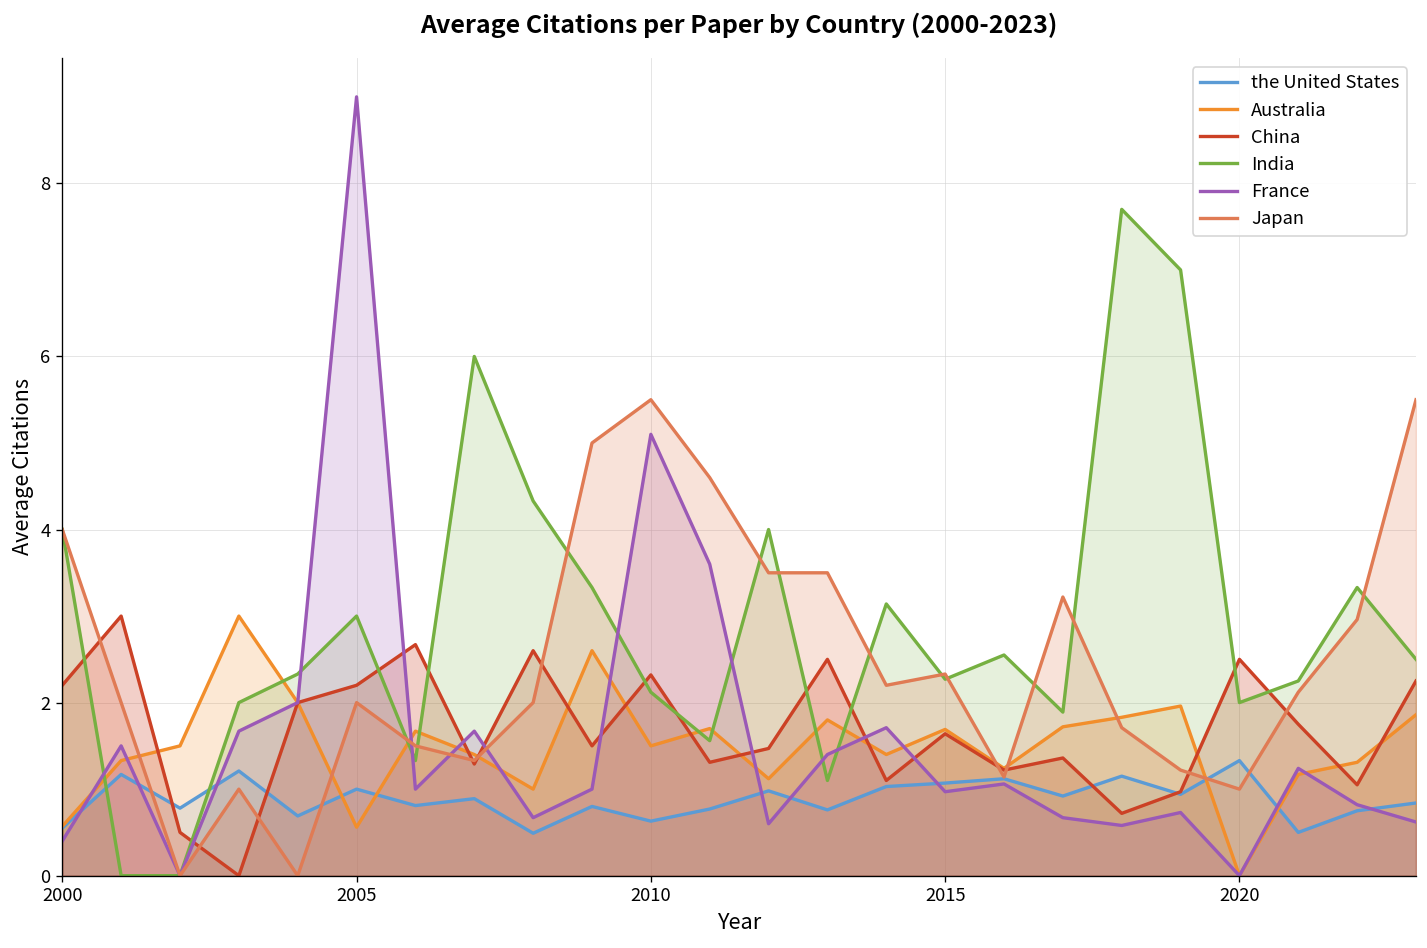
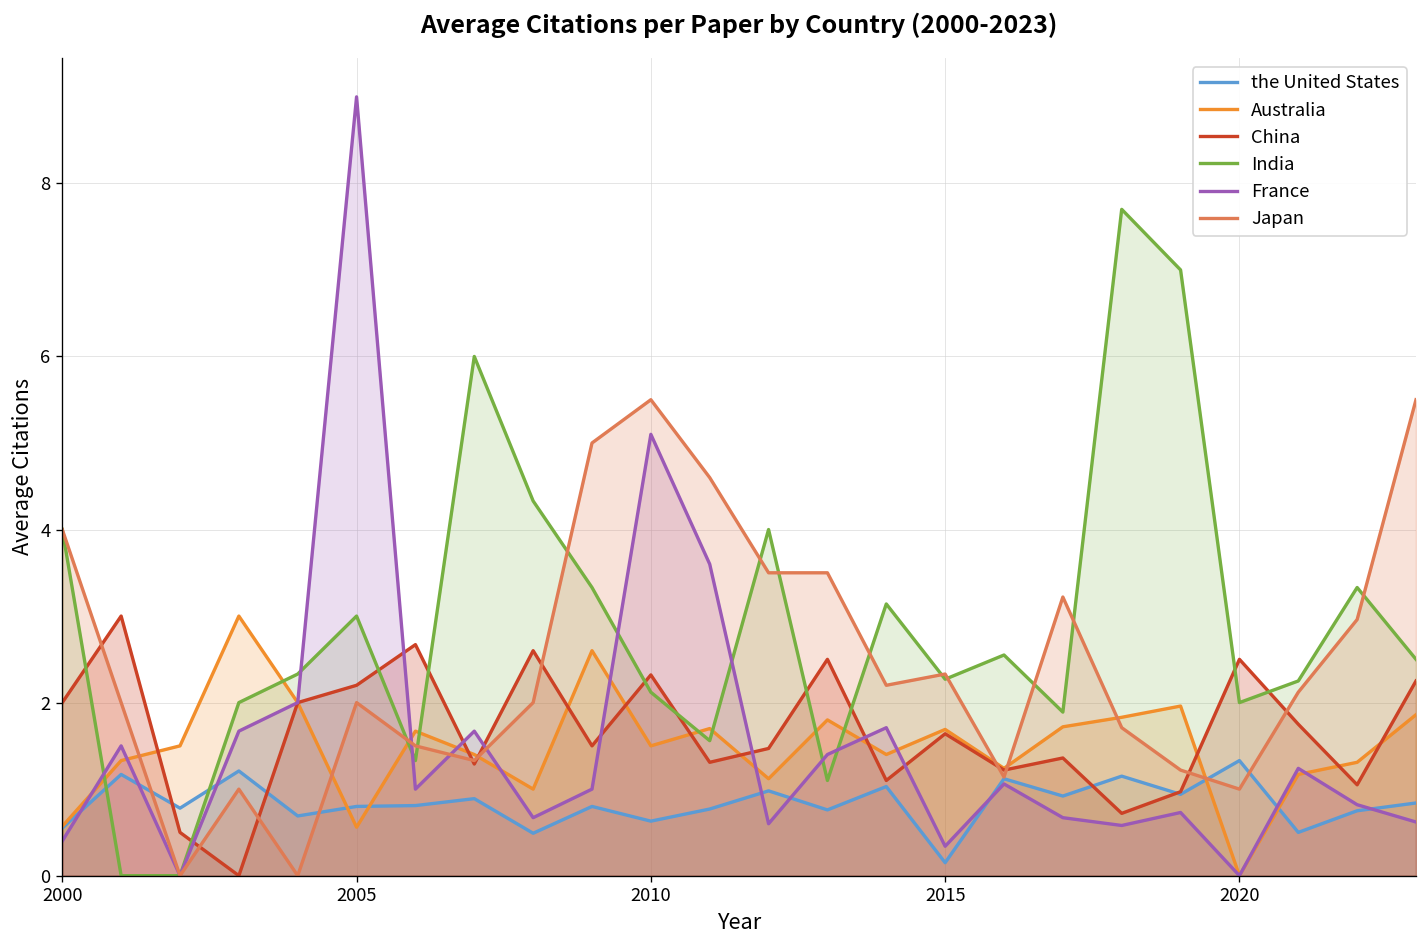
  {
    "the United States": {
-     "2005": 1.0,
+     "2005": 0.8,
      "2010": 0.6,
-     "2015": 1.1,
+     "2015": 0.2,
      "2020": 1.3
    },
    "China": {
-     "2000": 2.2,
+     "2000": 2.0,
      "2005": 2.2,
      "2010": 2.3,
      "2015": 1.6,
      "2020": 2.5
    },
    "India": {
      "2005": 3.0,
      "2010": 2.1,
      "2015": 2.3,
      "2020": 2.0
    },
    "France": {
      "2000": 0.4,
      "2005": 9.0,
      "2010": 5.1,
-     "2015": 1.0
+     "2015": 0.3
    }
  }
